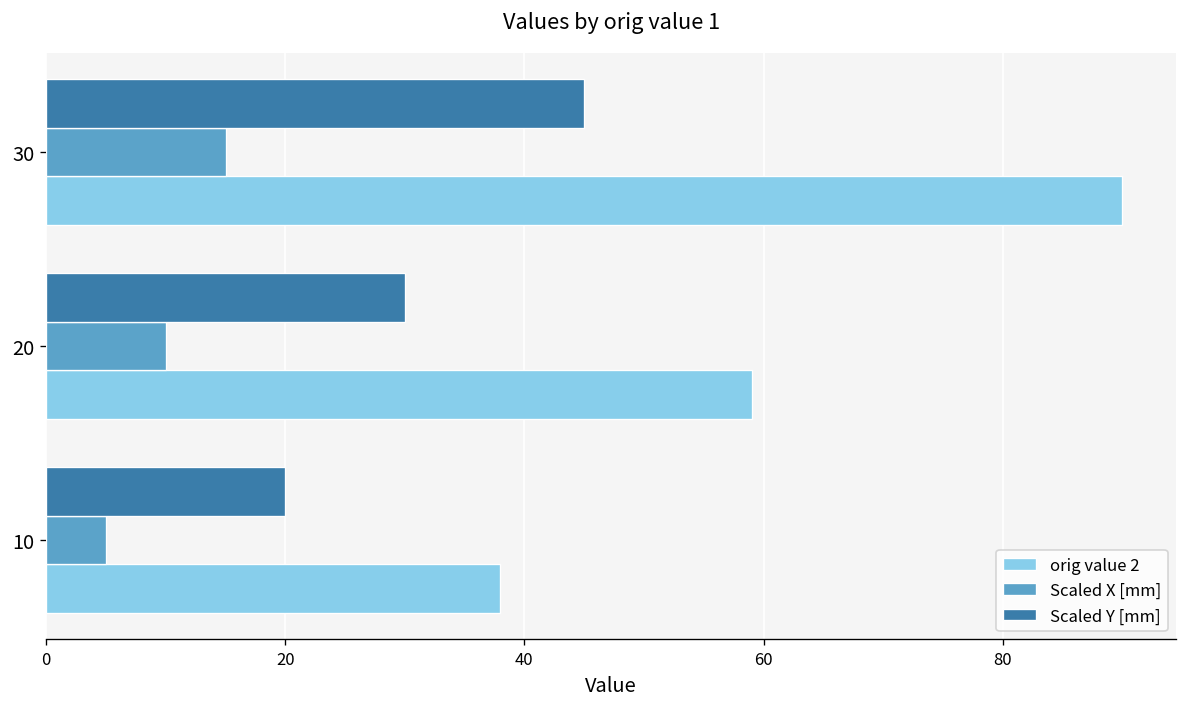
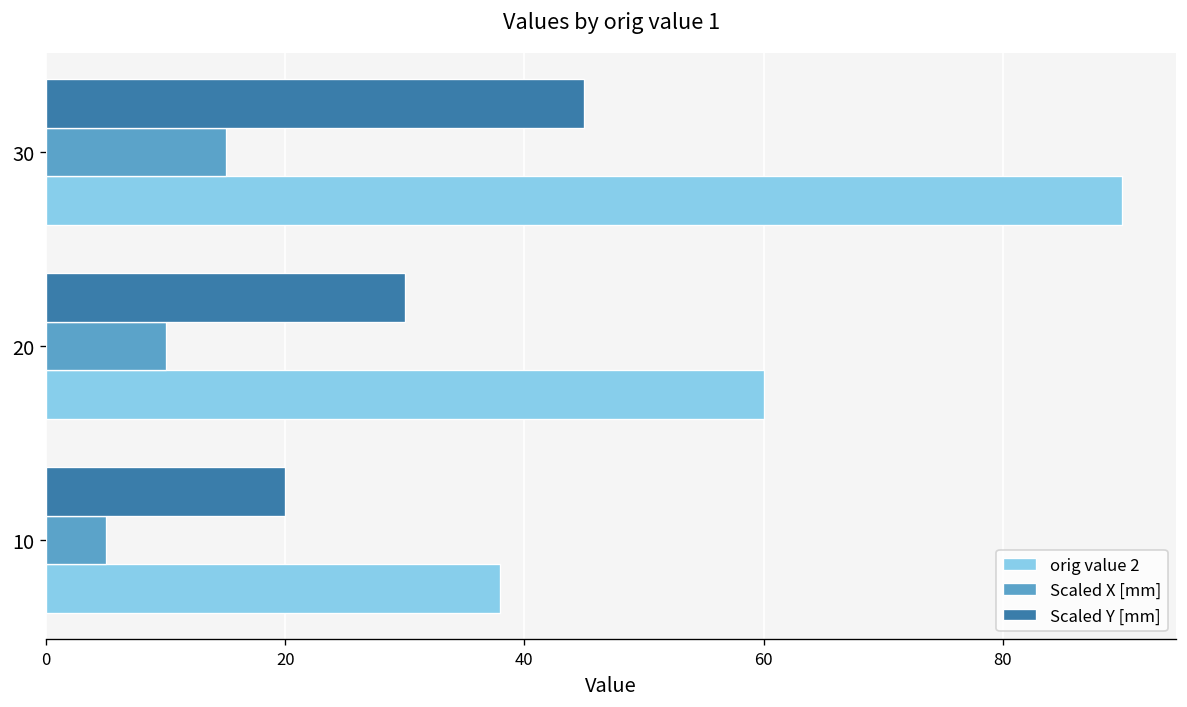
  {
    "orig value 2": {
      "30": 90,
-     "20": 59,
+     "20": 60,
      "10": 38
    }
  }
